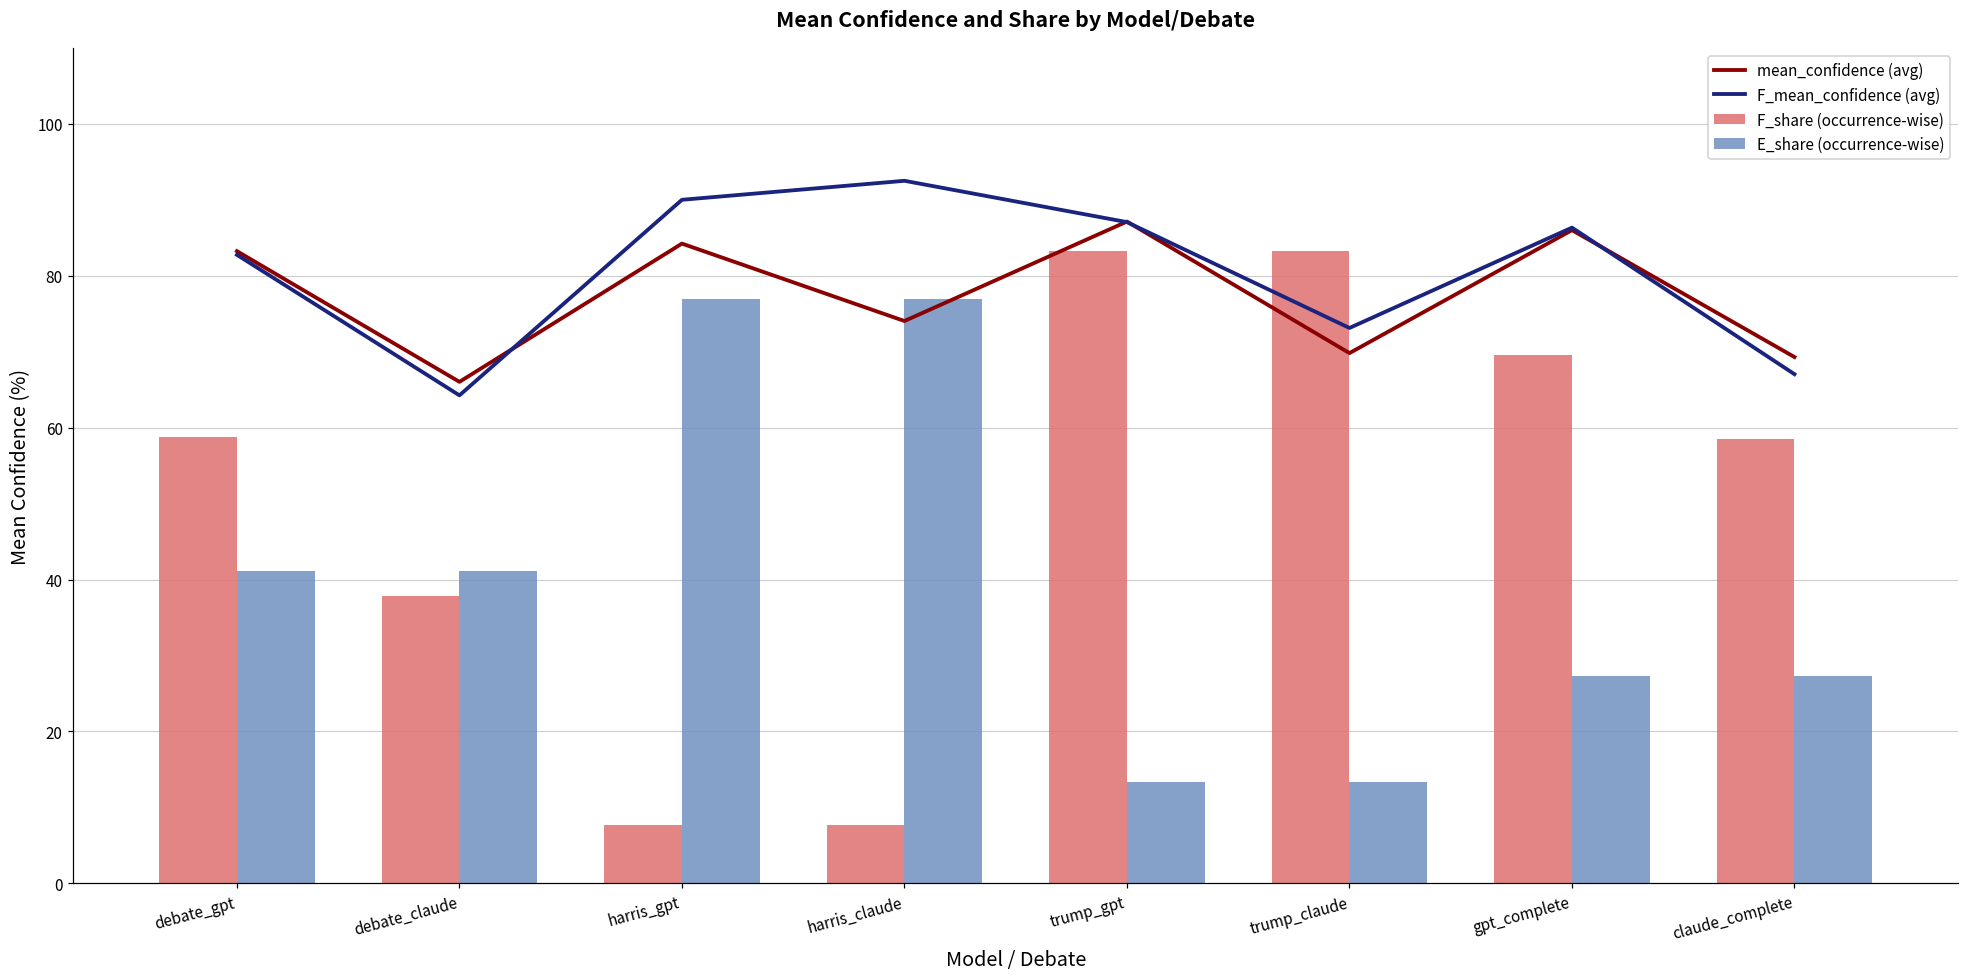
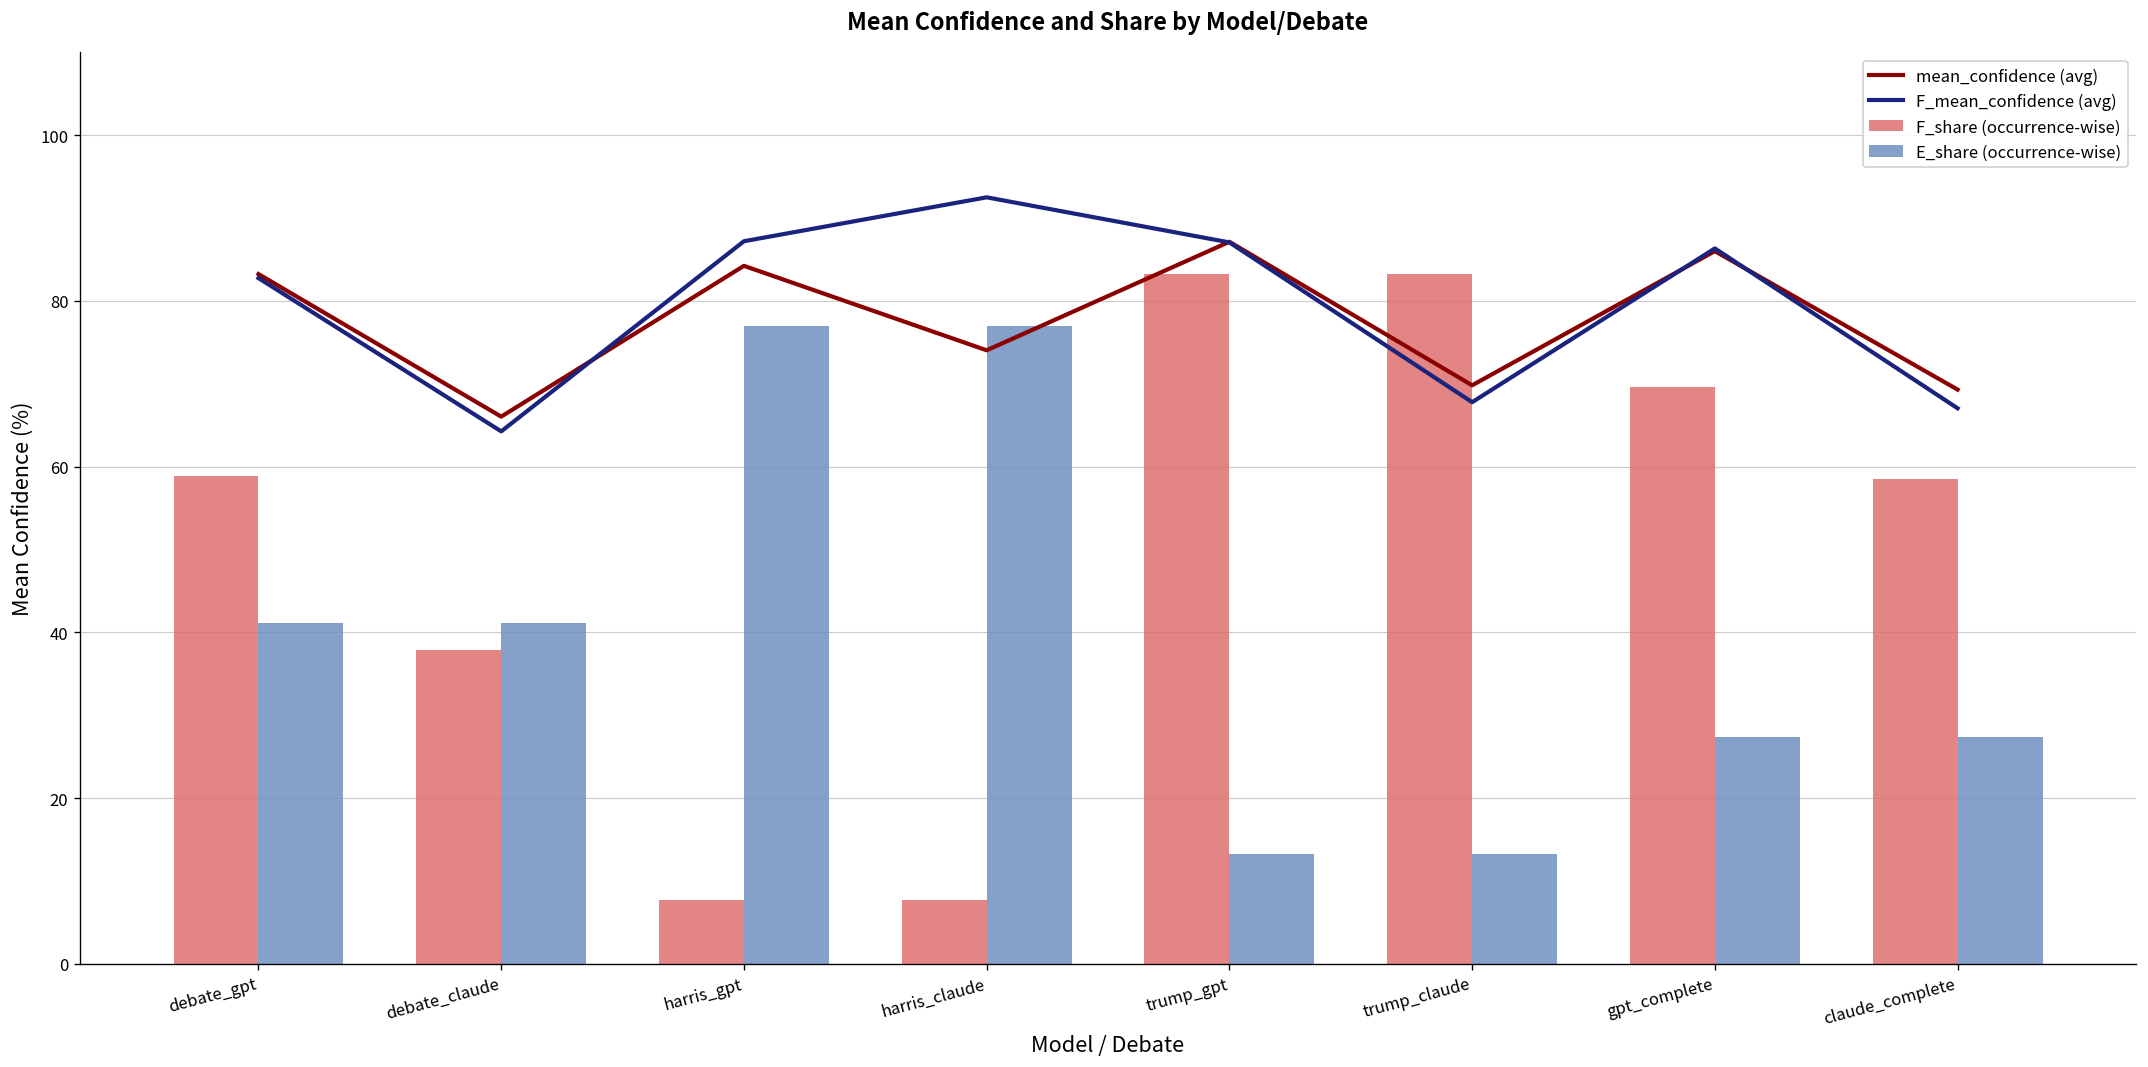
  {
    "F_share (occurrence-wise)": {
      "debate_gpt": 59,
      "debate_claude": 38,
      "harris_gpt": 8,
      "harris_claude": 8,
      "trump_gpt": 83,
      "trump_claude": 83,
      "gpt_complete": 70,
      "claude_complete": 59
    },
    "mean_confidence (avg)": {
      "debate_gpt": 83,
      "debate_claude": 66,
      "harris_gpt": 84,
      "harris_claude": 74,
      "trump_claude": 70,
      "claude_complete": 69
    },
    "F_mean_confidence (avg)": {
      "debate_gpt": 83,
      "debate_claude": 64,
-     "harris_gpt": 90,
+     "harris_gpt": 87,
      "harris_claude": 93,
-     "trump_claude": 73,
+     "trump_claude": 68,
      "claude_complete": 67
    },
    "E_share (occurrence-wise)": {
      "debate_gpt": 41,
      "debate_claude": 41,
      "harris_gpt": 77,
      "harris_claude": 77,
      "trump_gpt": 13,
      "trump_claude": 13,
      "gpt_complete": 27,
      "claude_complete": 27
    }
  }
